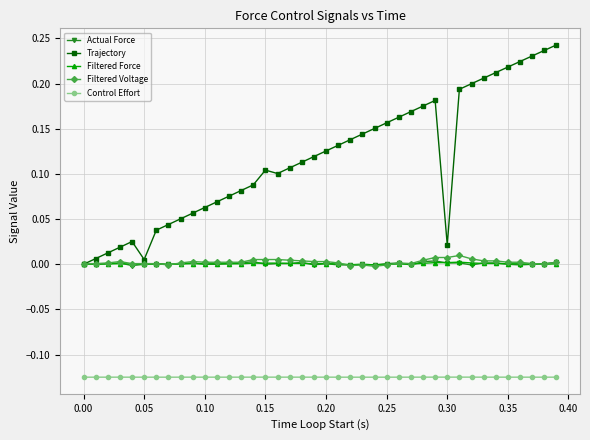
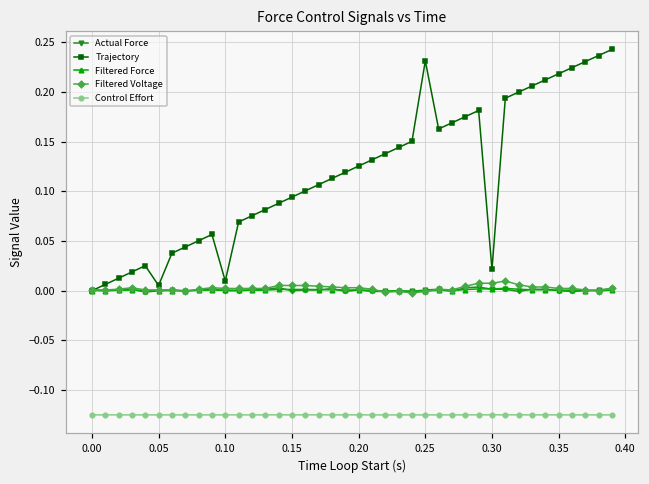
  {
    "Trajectory": {
      "0.05": 0.01,
-     "0.10": 0.06,
-     "0.15": 0.10,
+     "0.10": 0.01,
+     "0.15": 0.09,
      "0.20": 0.13,
-     "0.25": 0.16,
+     "0.25": 0.23,
      "0.30": 0.02,
      "0.35": 0.22
    },
    "Control Effort": {
      "0.00": -0.12,
      "0.05": -0.12,
      "0.10": -0.12,
      "0.15": -0.12,
      "0.20": -0.12,
      "0.25": -0.13,
      "0.30": -0.12,
      "0.35": -0.12
    }
  }
